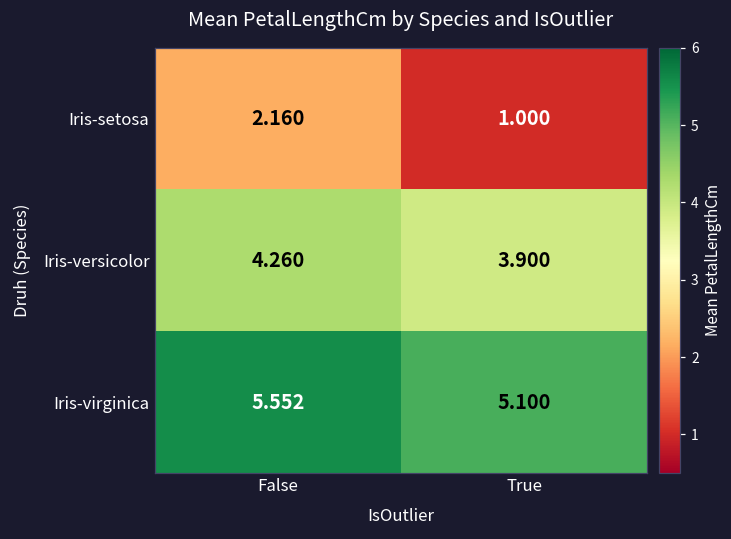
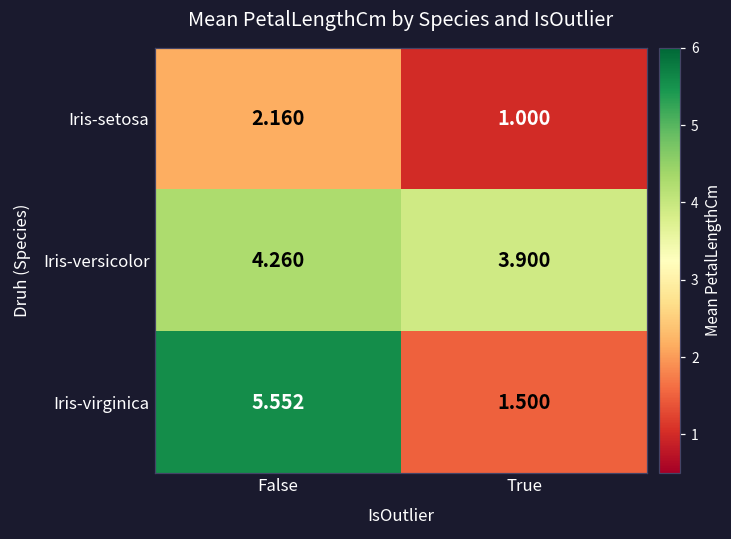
  {
    "Iris-setosa": {
      "False": 2.160,
      "True": 1.000
    },
    "Iris-versicolor": {
      "False": 4.260,
      "True": 3.900
    },
    "Iris-virginica": {
      "False": 5.552,
-     "True": 5.100
+     "True": 1.500
    }
  }
